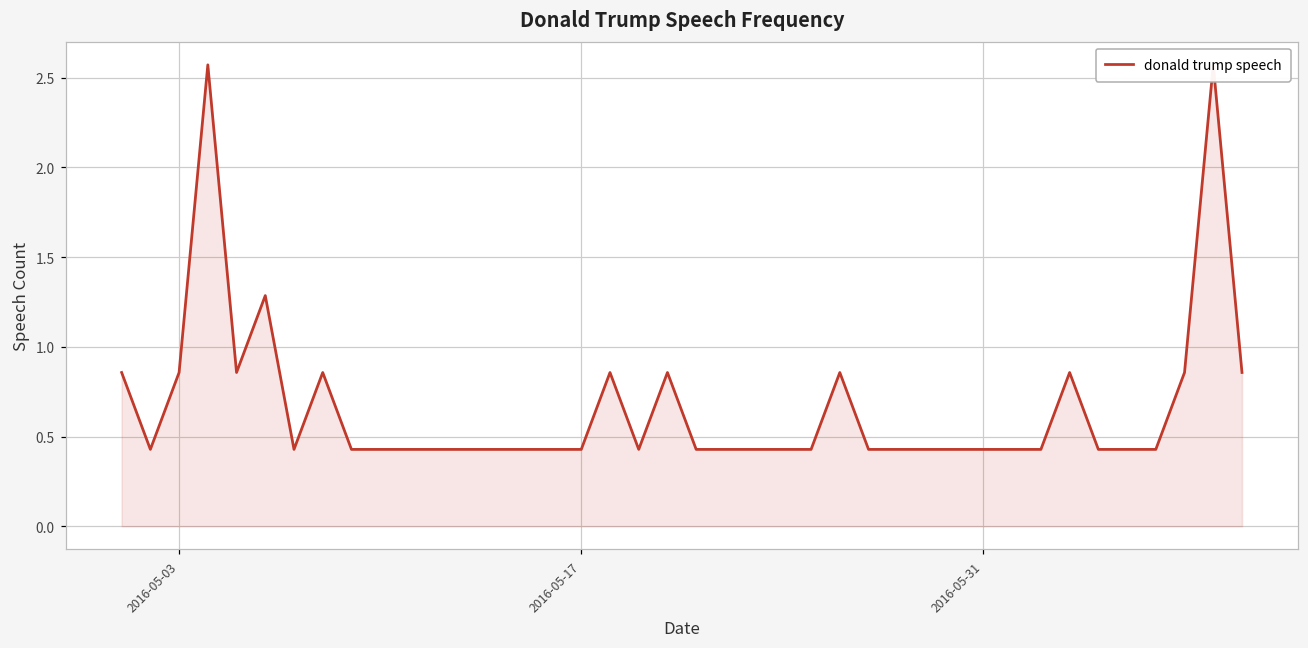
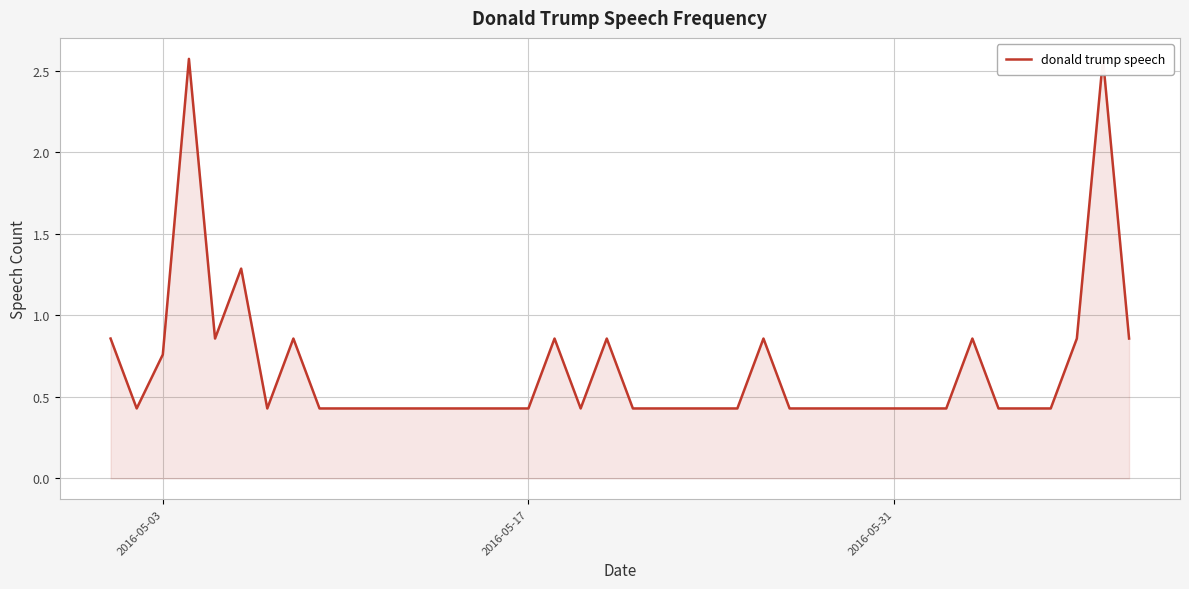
  {
-   "2016-05-03": 0.86,
+   "2016-05-03": 0.76,
    "2016-05-17": 0.43,
    "2016-05-31": 0.43
  }
